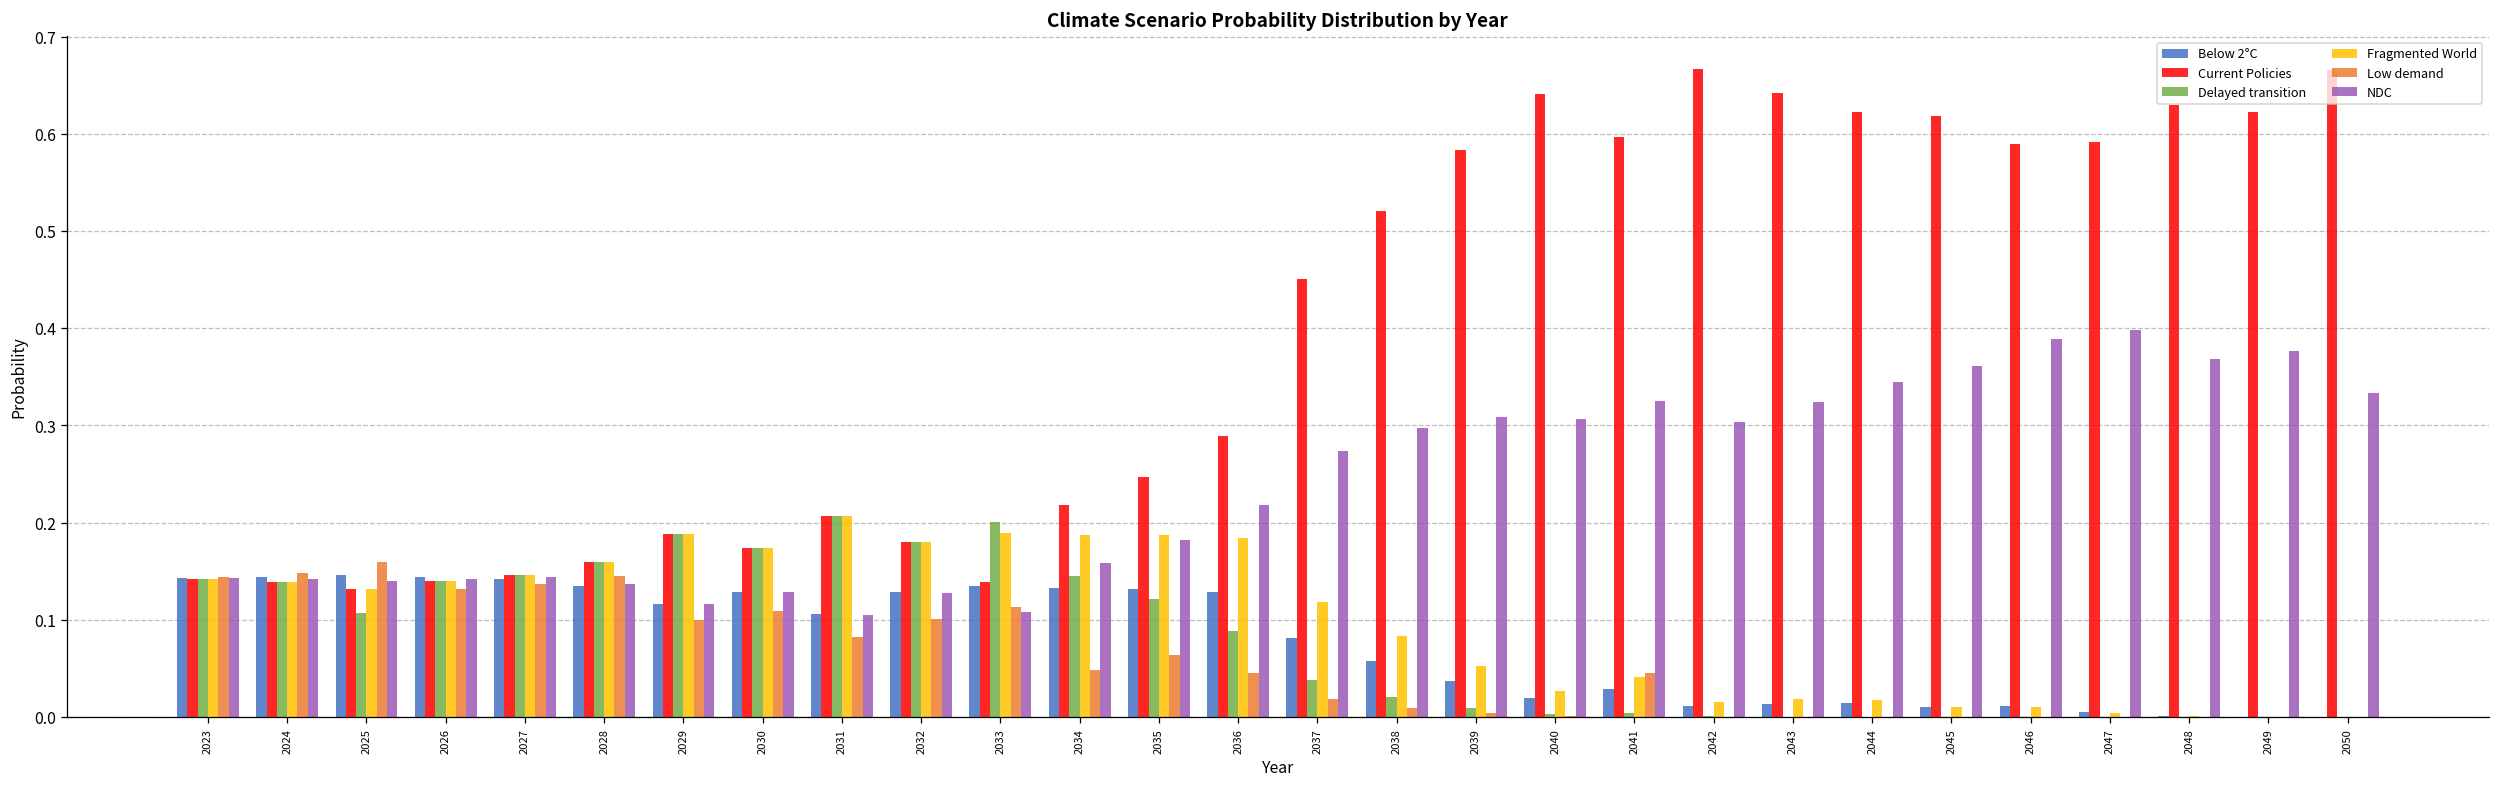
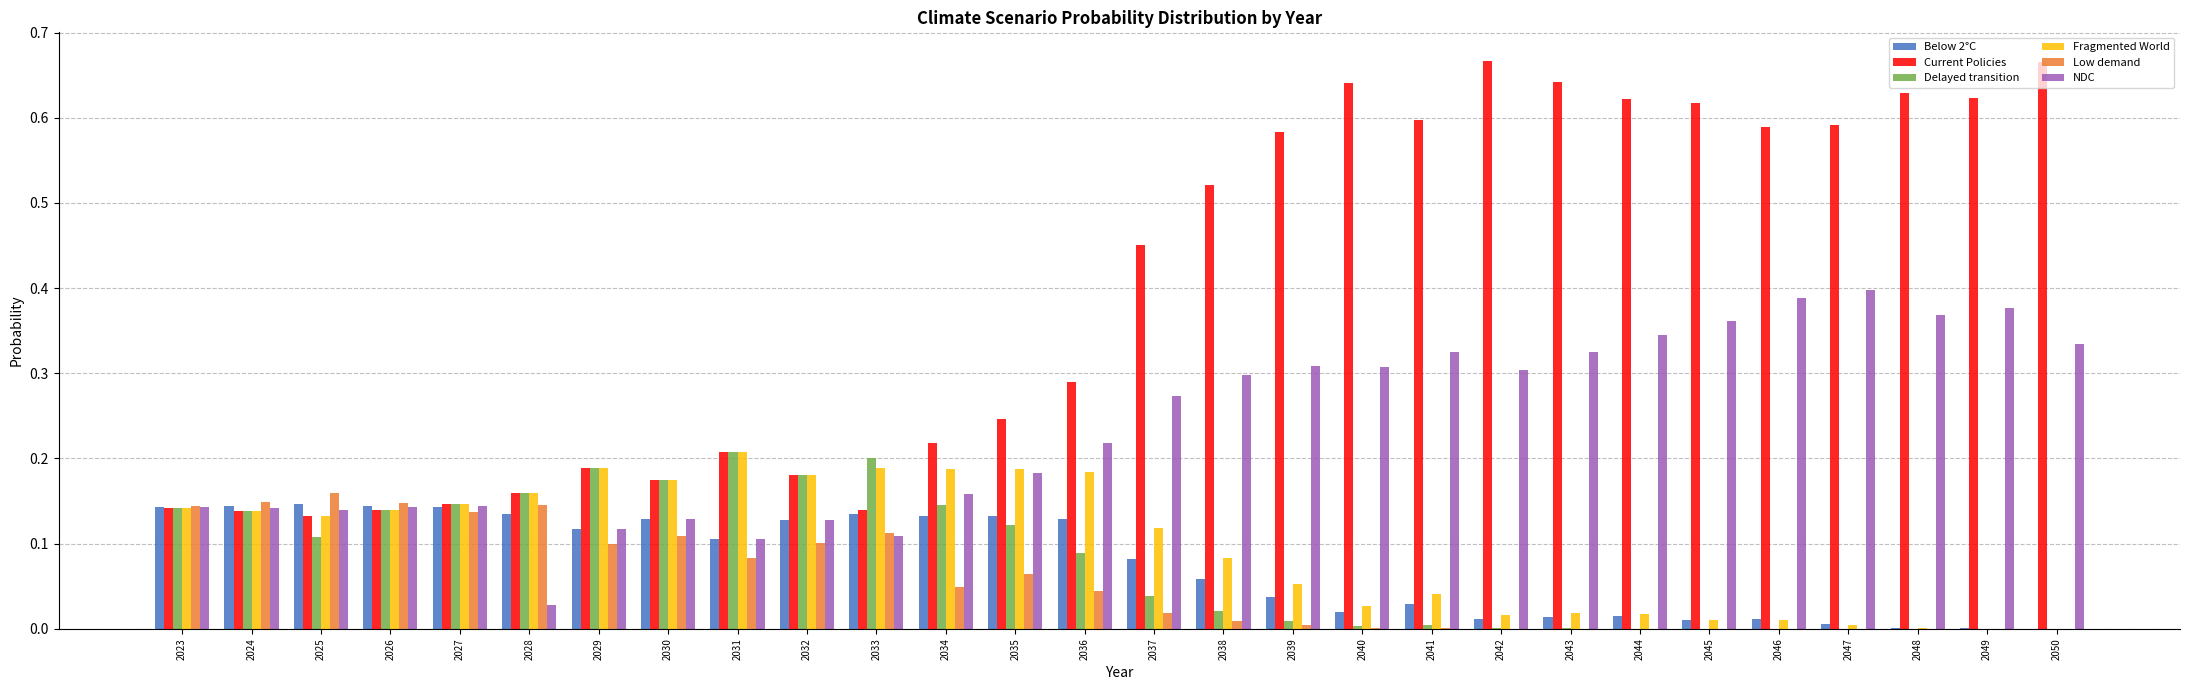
  {
    "Below 2°C": {
      "2023": 0.14,
      "2024": 0.14,
      "2025": 0.15,
      "2026": 0.14,
      "2027": 0.14,
      "2028": 0.14,
      "2029": 0.12,
      "2030": 0.13,
      "2031": 0.11,
      "2032": 0.13,
      "2033": 0.13,
      "2034": 0.13,
      "2035": 0.13,
      "2036": 0.13,
      "2037": 0.08,
      "2038": 0.06,
      "2039": 0.04,
      "2040": 0.02,
      "2041": 0.03,
      "2042": 0.01,
      "2043": 0.01,
      "2044": 0.01,
      "2045": 0.01,
      "2046": 0.01,
      "2047": 0.01
    },
    "Current Policies": {
      "2023": 0.14,
      "2024": 0.14,
      "2025": 0.13,
      "2026": 0.14,
      "2027": 0.15,
      "2028": 0.16,
      "2029": 0.19,
      "2030": 0.17,
      "2031": 0.21,
      "2032": 0.18,
      "2033": 0.14,
      "2034": 0.22,
      "2035": 0.25,
      "2036": 0.29,
      "2037": 0.45,
      "2038": 0.52,
      "2039": 0.58,
      "2040": 0.64,
      "2041": 0.60,
      "2042": 0.67,
      "2043": 0.64,
      "2044": 0.62,
      "2045": 0.62,
      "2046": 0.59,
      "2047": 0.59,
      "2048": 0.63,
      "2049": 0.62
    },
    "Delayed transition": {
      "2023": 0.14,
      "2024": 0.14,
      "2025": 0.11,
      "2026": 0.14,
      "2027": 0.15,
      "2028": 0.16,
      "2029": 0.19,
      "2030": 0.17,
      "2031": 0.21,
      "2032": 0.18,
      "2033": 0.20,
      "2034": 0.15,
      "2035": 0.12,
      "2036": 0.09,
      "2037": 0.04,
      "2038": 0.02,
      "2039": 0.01,
      "2040": 0.00,
      "2041": 0.00
    },
    "Fragmented World": {
      "2023": 0.14,
      "2024": 0.14,
      "2025": 0.13,
      "2026": 0.14,
      "2027": 0.15,
      "2028": 0.16,
      "2029": 0.19,
      "2030": 0.17,
      "2031": 0.21,
      "2032": 0.18,
      "2033": 0.19,
      "2034": 0.19,
      "2035": 0.19,
      "2036": 0.18,
      "2037": 0.12,
      "2038": 0.08,
      "2039": 0.05,
      "2040": 0.03,
      "2041": 0.04,
      "2042": 0.02,
      "2043": 0.02,
      "2044": 0.02,
      "2045": 0.01,
      "2046": 0.01,
      "2047": 0.00
    },
    "Low demand": {
      "2023": 0.14,
      "2024": 0.15,
      "2025": 0.16,
-     "2026": 0.13,
+     "2026": 0.15,
      "2027": 0.14,
      "2028": 0.15,
      "2029": 0.10,
      "2030": 0.11,
      "2031": 0.08,
      "2032": 0.10,
      "2033": 0.11,
      "2034": 0.05,
      "2035": 0.06,
      "2036": 0.05,
      "2037": 0.02,
      "2038": 0.01,
      "2039": 0.00,
-     "2041": 0.05
+     "2041": 0.00
    },
    "NDC": {
      "2023": 0.14,
      "2024": 0.14,
      "2025": 0.14,
      "2026": 0.14,
      "2027": 0.14,
-     "2028": 0.14,
+     "2028": 0.03,
      "2029": 0.12,
      "2030": 0.13,
      "2031": 0.11,
      "2032": 0.13,
      "2033": 0.11,
      "2034": 0.16,
      "2035": 0.18,
      "2036": 0.22,
      "2037": 0.27,
      "2038": 0.30,
      "2039": 0.31,
      "2040": 0.31,
      "2041": 0.32,
      "2042": 0.30,
      "2043": 0.32,
      "2044": 0.34,
      "2045": 0.36,
      "2046": 0.39,
      "2047": 0.40,
      "2048": 0.37,
      "2049": 0.38,
      "2050": 0.33
    }
  }
